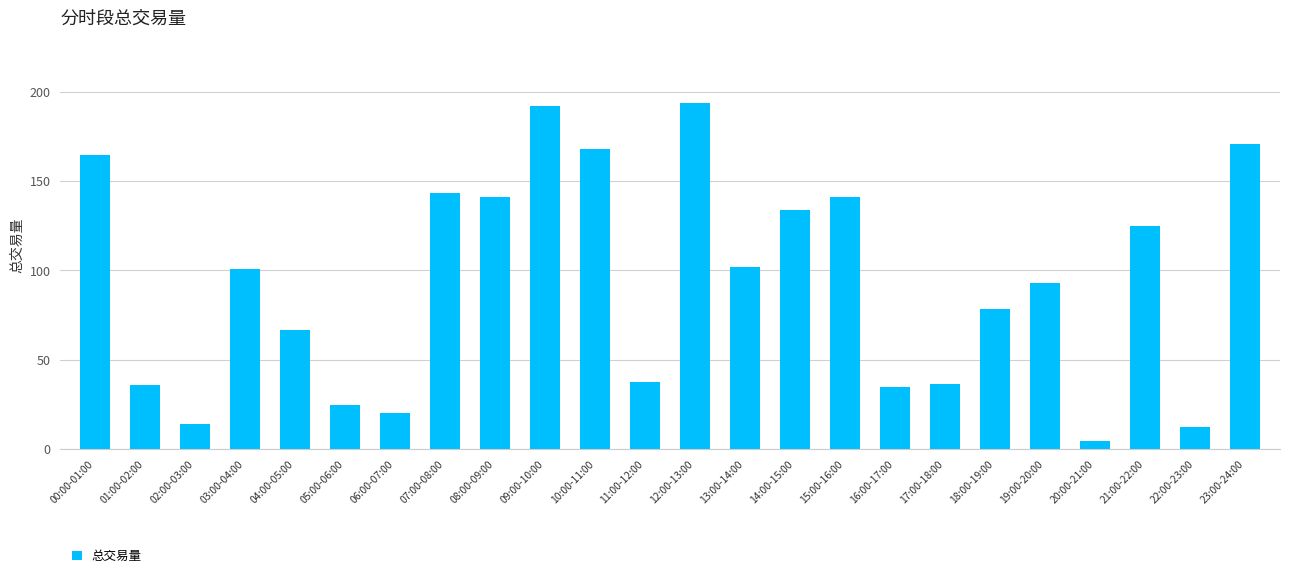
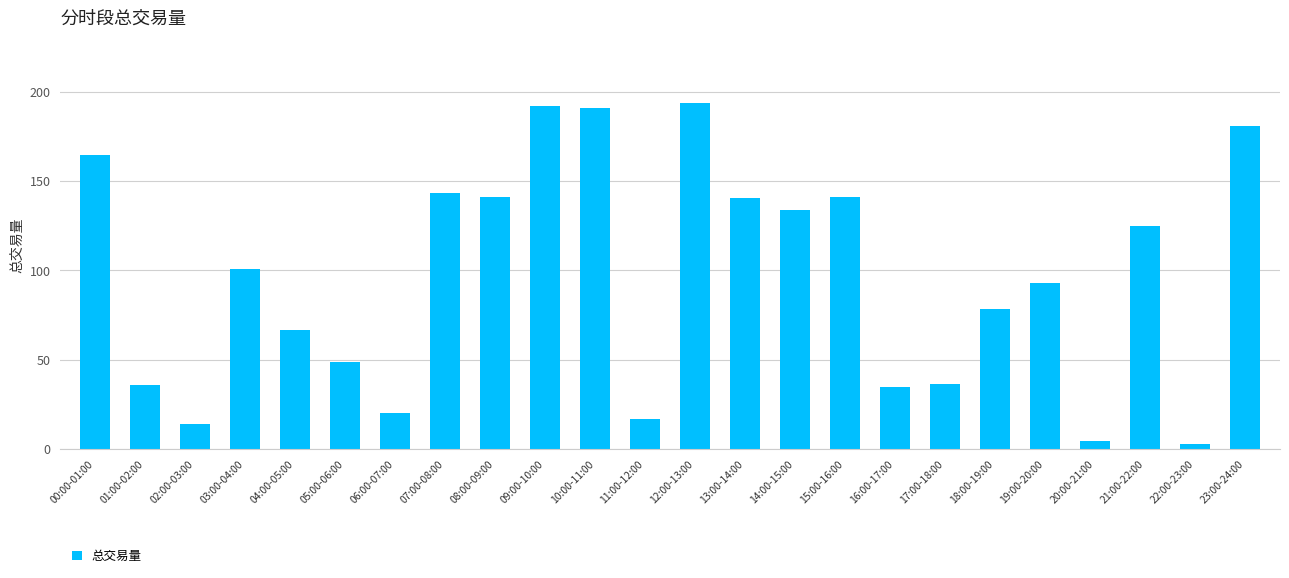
  {
    "00:00-01:00": 164,
    "01:00-02:00": 36,
    "02:00-03:00": 14,
    "03:00-04:00": 101,
    "04:00-05:00": 66,
-   "05:00-06:00": 24,
+   "05:00-06:00": 49,
    "06:00-07:00": 20,
    "07:00-08:00": 144,
    "08:00-09:00": 141,
    "09:00-10:00": 192,
-   "10:00-11:00": 168,
-   "11:00-12:00": 38,
+   "10:00-11:00": 191,
+   "11:00-12:00": 17,
    "12:00-13:00": 194,
-   "13:00-14:00": 102,
+   "13:00-14:00": 141,
    "14:00-15:00": 134,
    "15:00-16:00": 141,
    "16:00-17:00": 35,
    "17:00-18:00": 37,
    "18:00-19:00": 78,
    "19:00-20:00": 93,
    "20:00-21:00": 4,
    "21:00-22:00": 125,
-   "22:00-23:00": 12,
-   "23:00-24:00": 171
+   "22:00-23:00": 3,
+   "23:00-24:00": 181
  }
